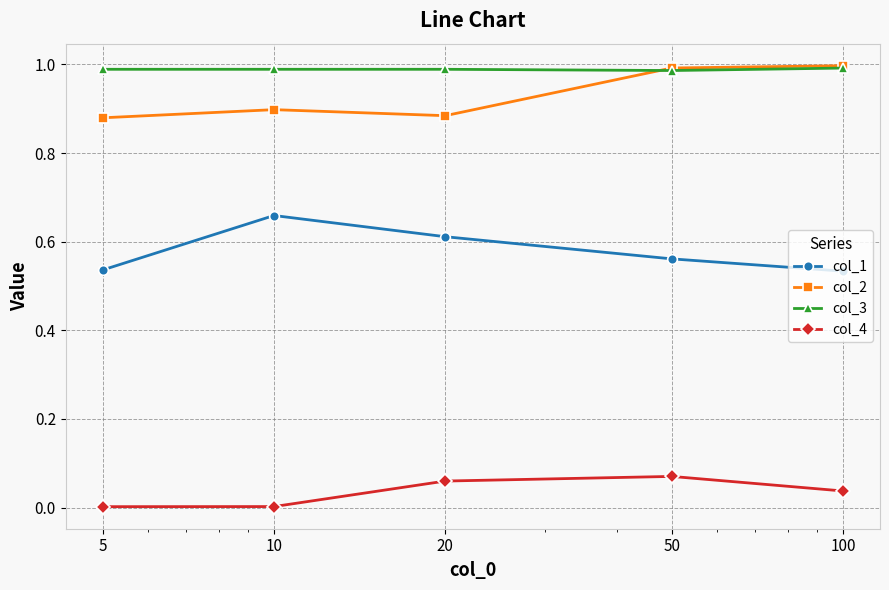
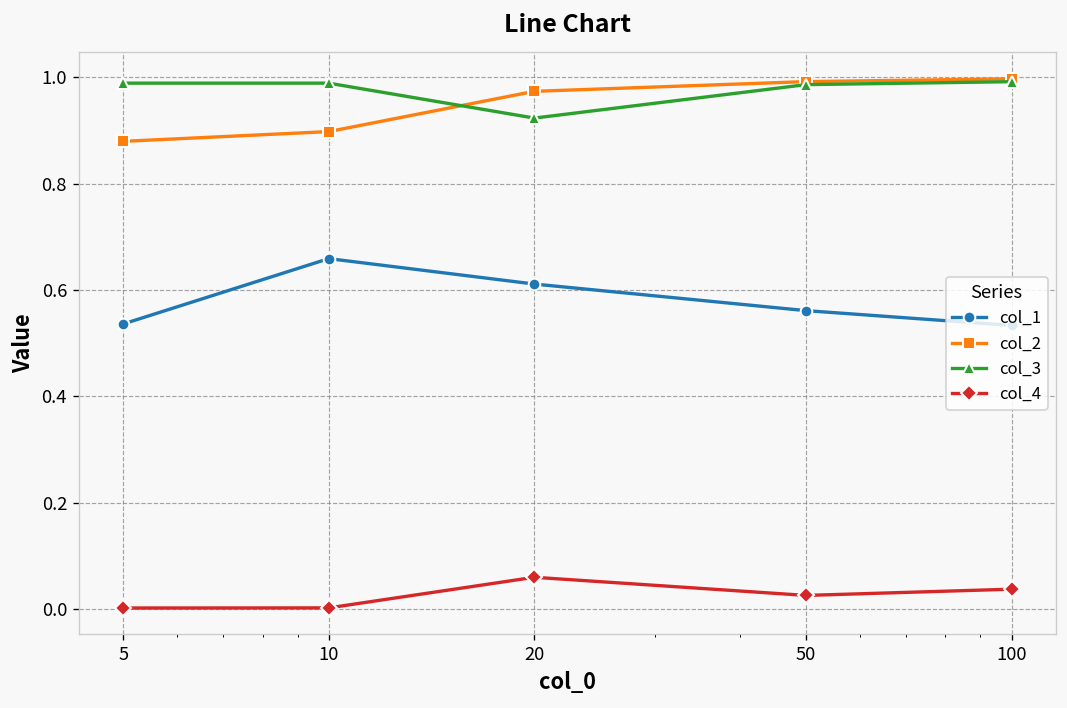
  {
    "col_1": {
      "5": 0.54,
      "10": 0.66,
      "20": 0.61,
      "50": 0.56
    },
    "col_2": {
      "5": 0.88,
      "10": 0.90,
-     "20": 0.88
+     "20": 0.97
    },
    "col_3": {
      "5": 0.99,
      "10": 0.99,
-     "20": 0.99
+     "20": 0.92
    },
    "col_4": {
      "5": 0.00,
      "10": 0.00,
      "20": 0.06,
-     "50": 0.07,
+     "50": 0.03,
      "100": 0.04
    }
  }
